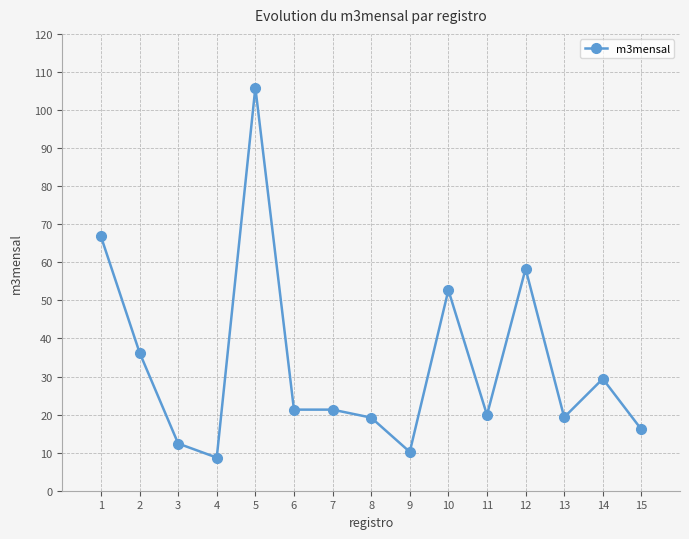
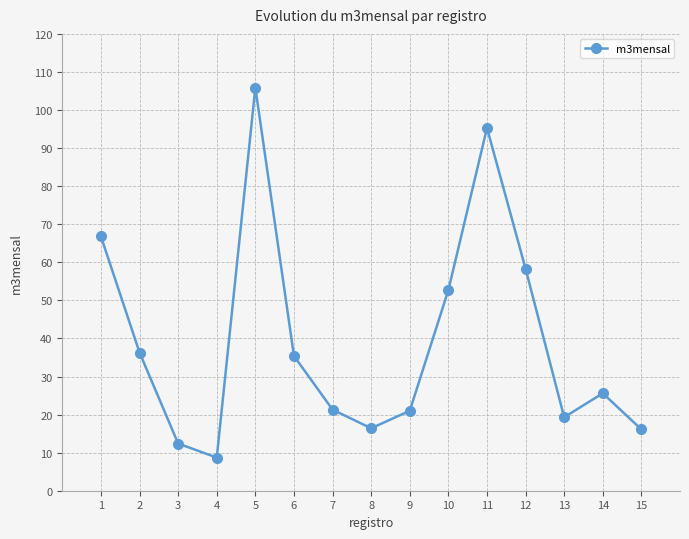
  {
    "1": 67,
    "2": 36,
    "3": 12,
    "4": 9,
    "5": 106,
-   "6": 21,
+   "6": 35,
    "7": 21,
-   "8": 19,
-   "9": 10,
+   "8": 16,
+   "9": 21,
    "10": 53,
-   "11": 20,
+   "11": 95,
    "12": 58,
    "13": 19,
-   "14": 29,
+   "14": 26,
    "15": 16
  }
